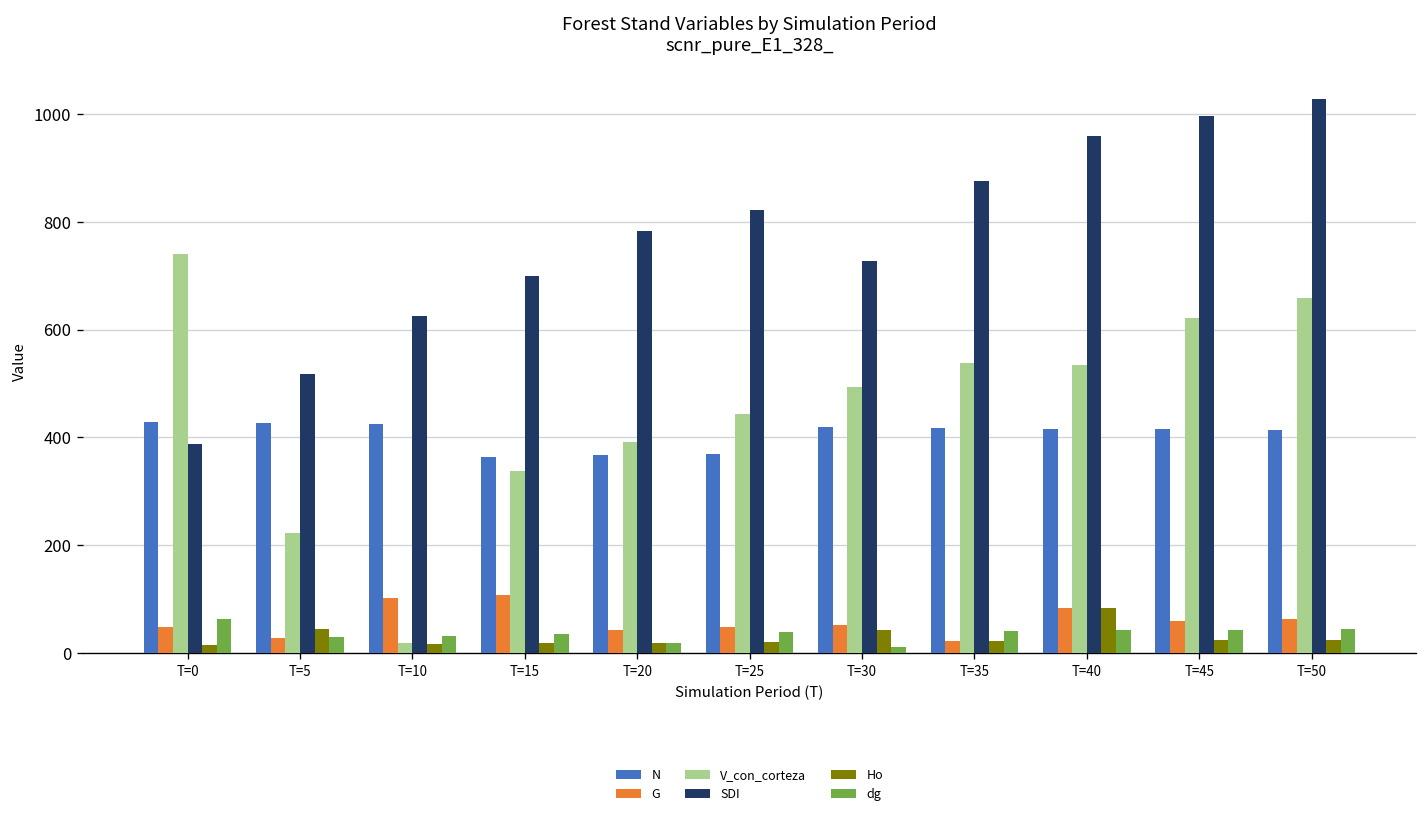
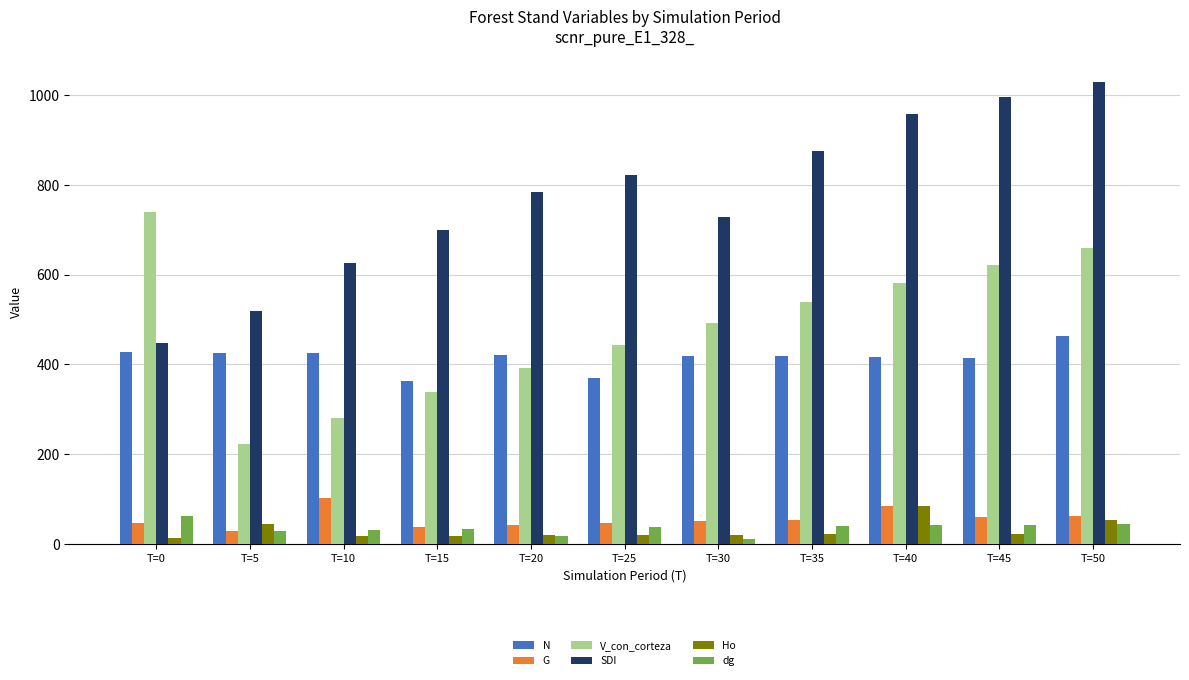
  {
    "N": {
      "T=0": 430,
      "T=5": 430,
      "T=10": 430,
      "T=15": 360,
-     "T=20": 370,
+     "T=20": 420,
      "T=25": 370,
      "T=30": 420,
      "T=35": 420,
      "T=40": 420,
      "T=45": 410,
-     "T=50": 410
+     "T=50": 460
    },
    "G": {
      "T=0": 50,
      "T=5": 30,
      "T=10": 100,
-     "T=15": 110,
+     "T=15": 40,
      "T=20": 40,
      "T=25": 50,
      "T=30": 50,
-     "T=35": 20,
+     "T=35": 50,
      "T=40": 80,
      "T=45": 60,
      "T=50": 60
    },
    "V_con_corteza": {
      "T=0": 740,
      "T=5": 220,
-     "T=10": 20,
+     "T=10": 280,
      "T=15": 340,
      "T=20": 390,
      "T=25": 440,
      "T=30": 490,
      "T=35": 540,
-     "T=40": 530,
+     "T=40": 580,
      "T=45": 620,
      "T=50": 660
    },
    "SDI": {
-     "T=0": 390,
+     "T=0": 450,
      "T=5": 520,
      "T=10": 630,
      "T=15": 700,
      "T=20": 780,
      "T=25": 820,
      "T=30": 730,
      "T=35": 880,
      "T=40": 960,
      "T=45": 1000,
      "T=50": 1030
    },
    "Ho": {
      "T=0": 10,
      "T=5": 40,
      "T=10": 20,
      "T=15": 20,
      "T=20": 20,
      "T=25": 20,
-     "T=30": 40,
+     "T=30": 20,
      "T=35": 20,
      "T=40": 80,
      "T=45": 20,
-     "T=50": 20
+     "T=50": 50
    },
    "dg": {
      "T=0": 60,
      "T=5": 30,
      "T=10": 30,
      "T=15": 30,
      "T=20": 20,
      "T=25": 40,
      "T=30": 10,
      "T=35": 40,
      "T=40": 40,
      "T=45": 40,
      "T=50": 40
    }
  }
